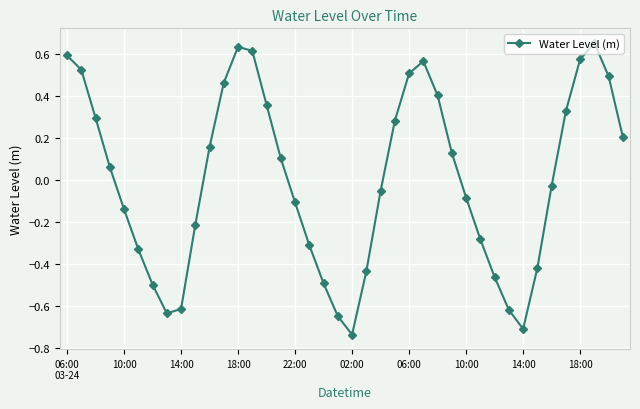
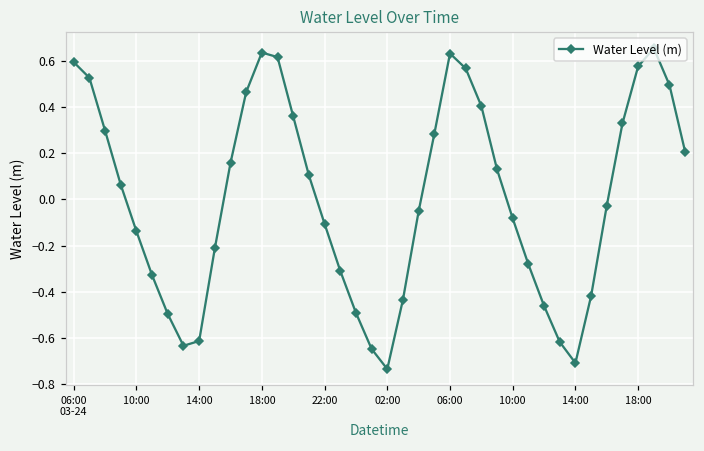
  {
    "06:00 03-24": 0.59,
    "22:00": -0.11,
    "02:00": -0.73,
-   "06:00": 0.51
+   "06:00": 0.63
  }
